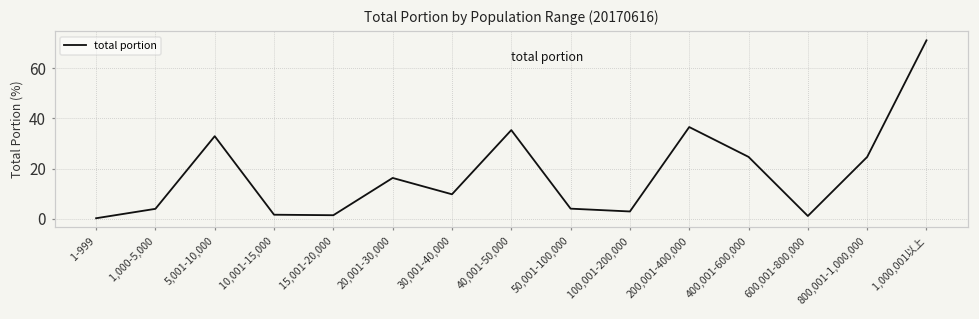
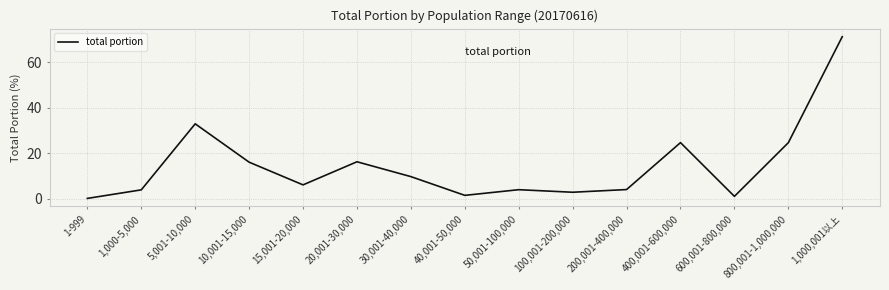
  {
    "1-999": 0,
    "1,000-5,000": 4,
    "5,001-10,000": 33,
-   "10,001-15,000": 2,
-   "15,001-20,000": 1,
+   "10,001-15,000": 16,
+   "15,001-20,000": 6,
    "20,001-30,000": 16,
    "30,001-40,000": 10,
-   "40,001-50,000": 35,
+   "40,001-50,000": 1,
    "50,001-100,000": 4,
    "100,001-200,000": 3,
-   "200,001-400,000": 37,
+   "200,001-400,000": 4,
    "400,001-600,000": 25,
    "600,001-800,000": 1,
    "800,001-1,000,000": 25,
    "1,000,001以上": 71
  }
